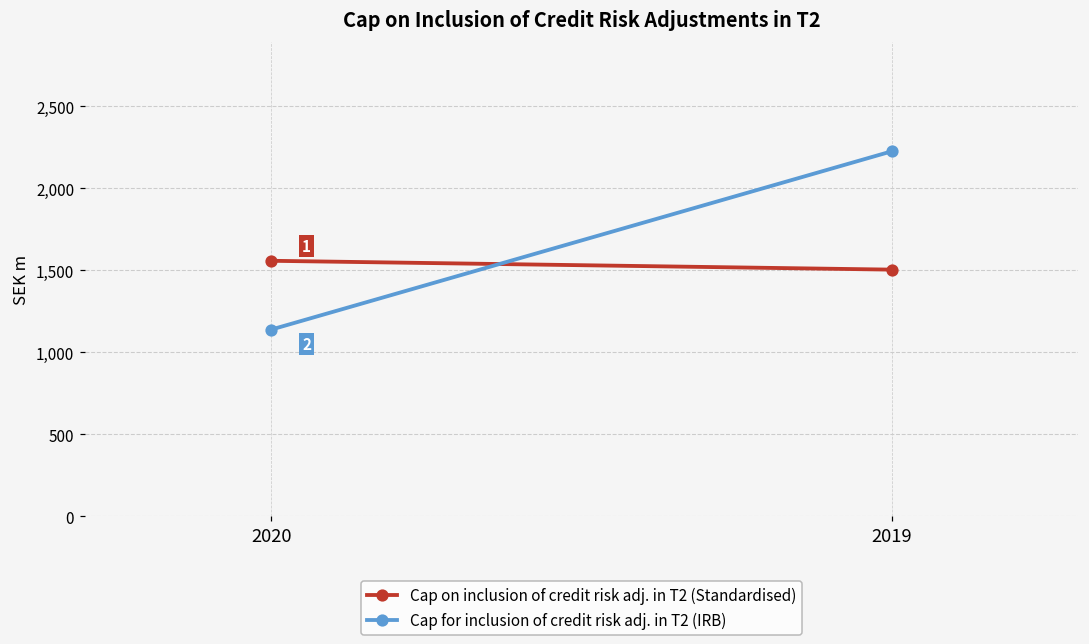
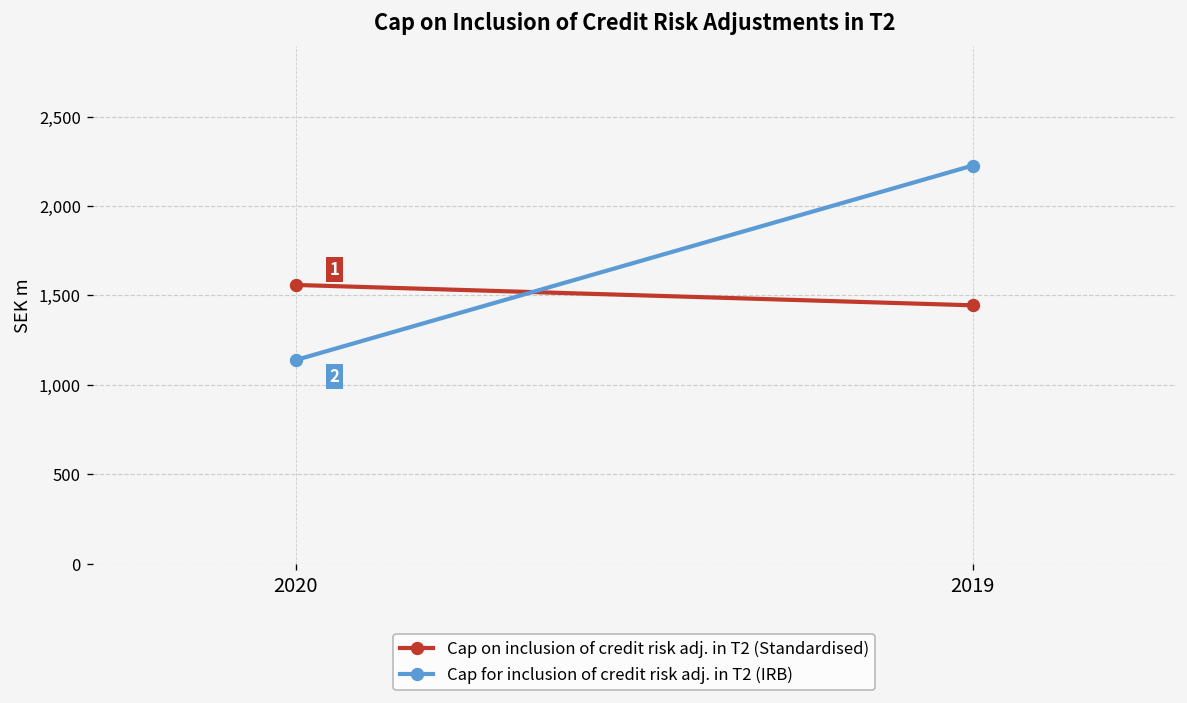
  {
    "Cap on inclusion of credit risk adj. in T2 (Standardised)": {
      "2020": "1,560",
-     "2019": "1,500"
+     "2019": "1,440"
    },
    "Cap for inclusion of credit risk adj. in T2 (IRB)": {
      "2020": "1,140",
      "2019": "2,230"
    }
  }
